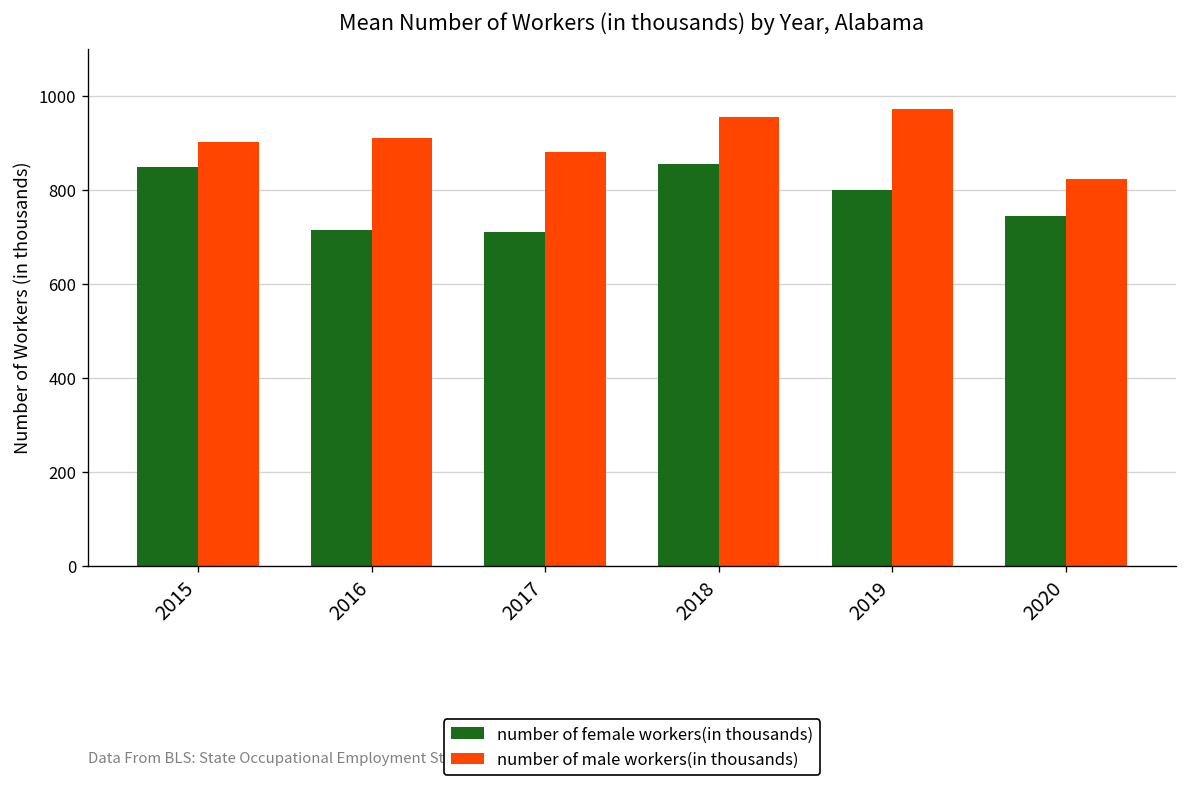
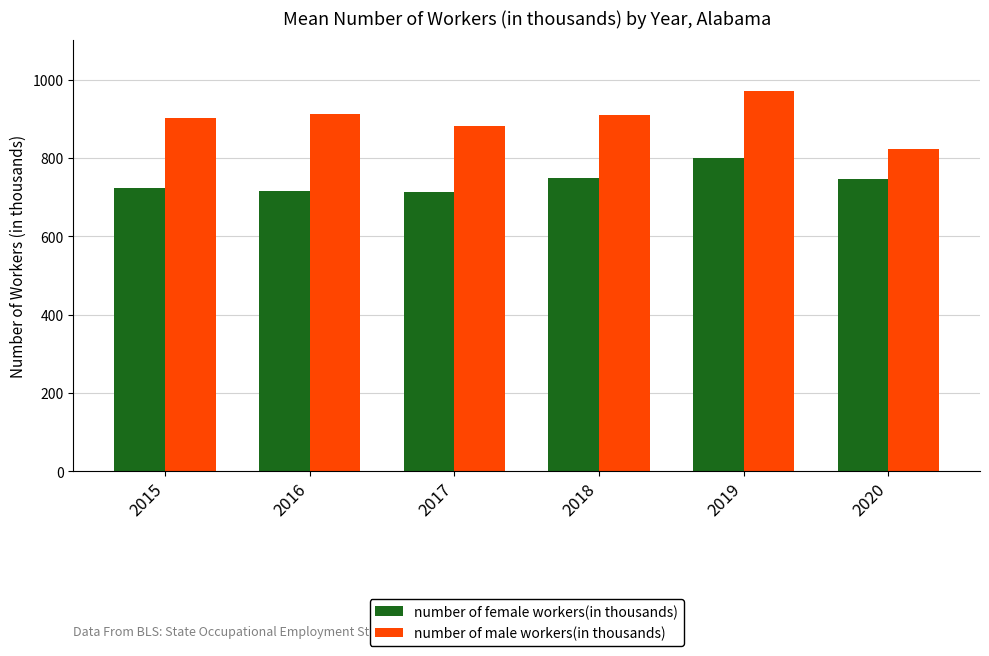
  {
    "number of female workers(in thousands)": {
-     "2015": 850,
+     "2015": 720,
      "2016": 720,
      "2017": 710,
-     "2018": 860,
+     "2018": 750,
      "2019": 800,
      "2020": 750
    },
    "number of male workers(in thousands)": {
      "2015": 900,
      "2016": 910,
      "2017": 880,
-     "2018": 960,
+     "2018": 910,
      "2019": 970,
      "2020": 820
    }
  }
